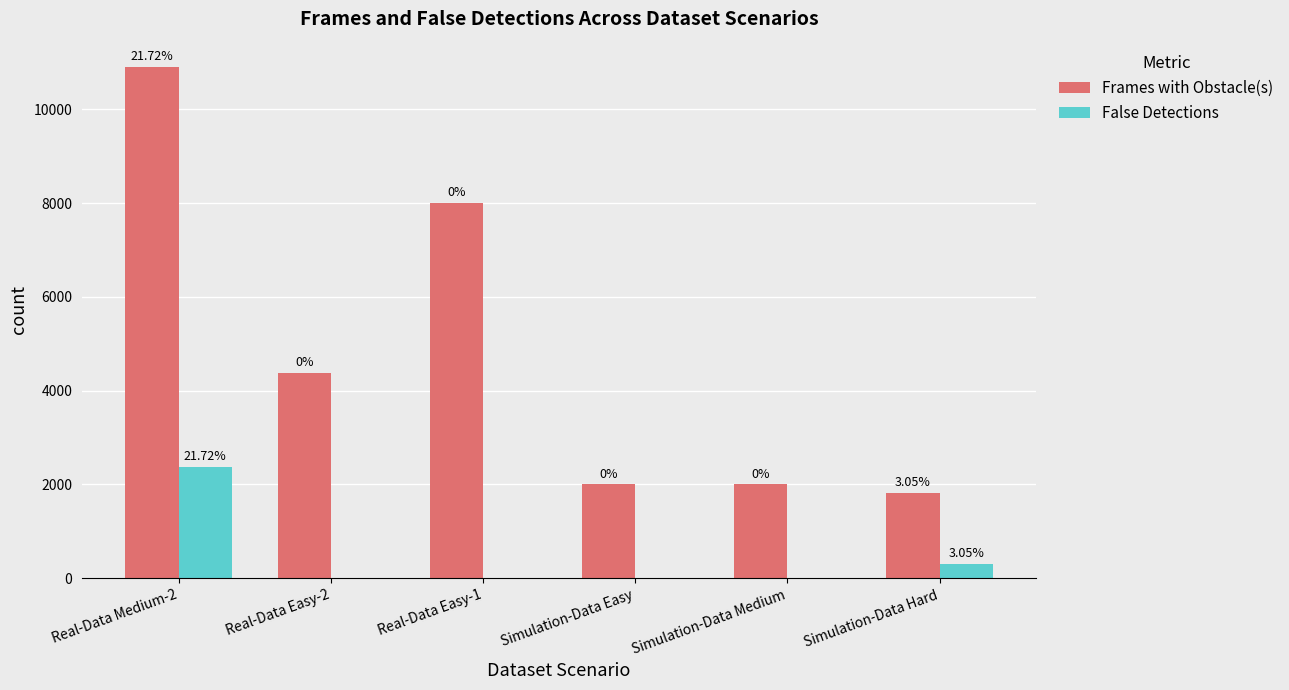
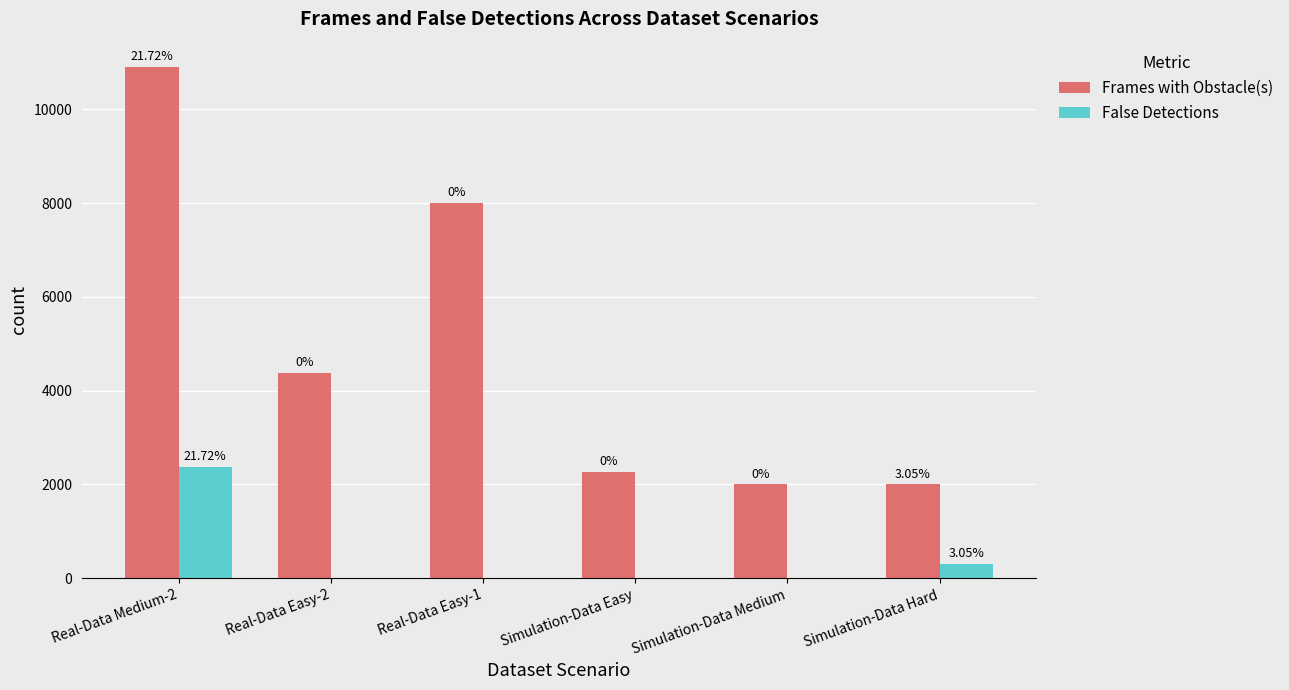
  {
    "Frames with Obstacle(s)": {
-     "Simulation-Data Easy": 2000,
-     "Simulation-Data Hard": 1800
+     "Simulation-Data Easy": 2300,
+     "Simulation-Data Hard": 2000
    },
    "False Detections": {
      "Real-Data Easy-2": 0,
      "Real-Data Easy-1": 0,
      "Simulation-Data Easy": 0,
      "Simulation-Data Medium": 0
    }
  }
